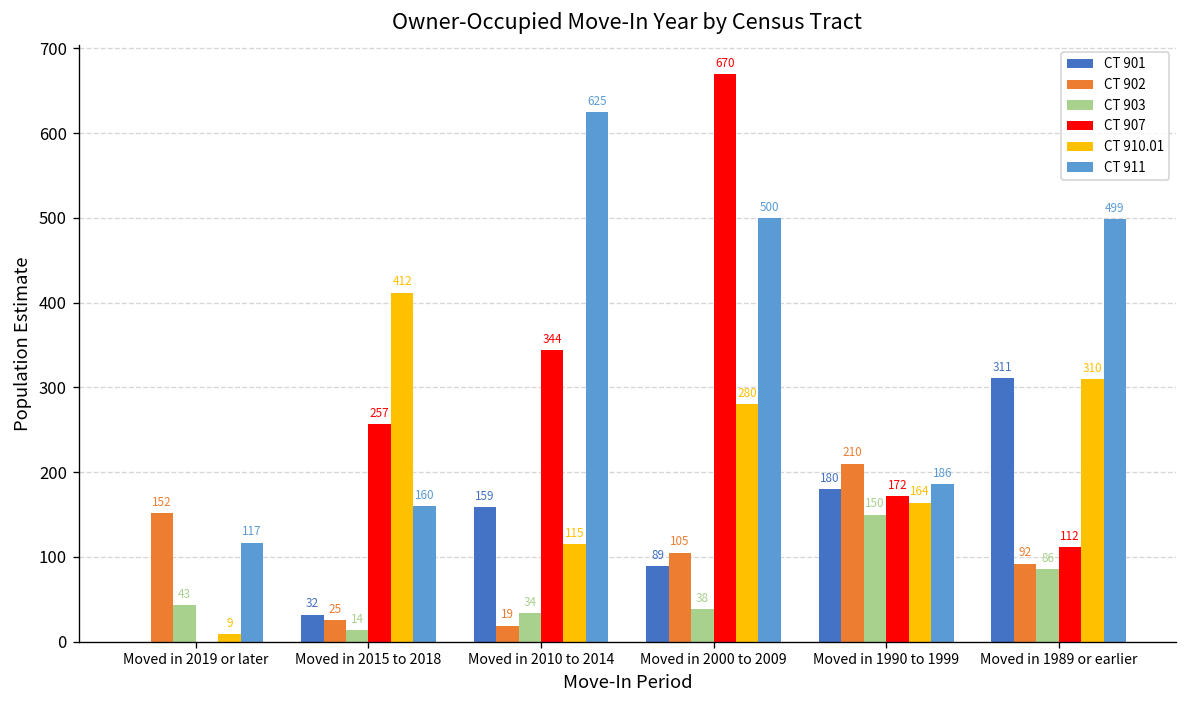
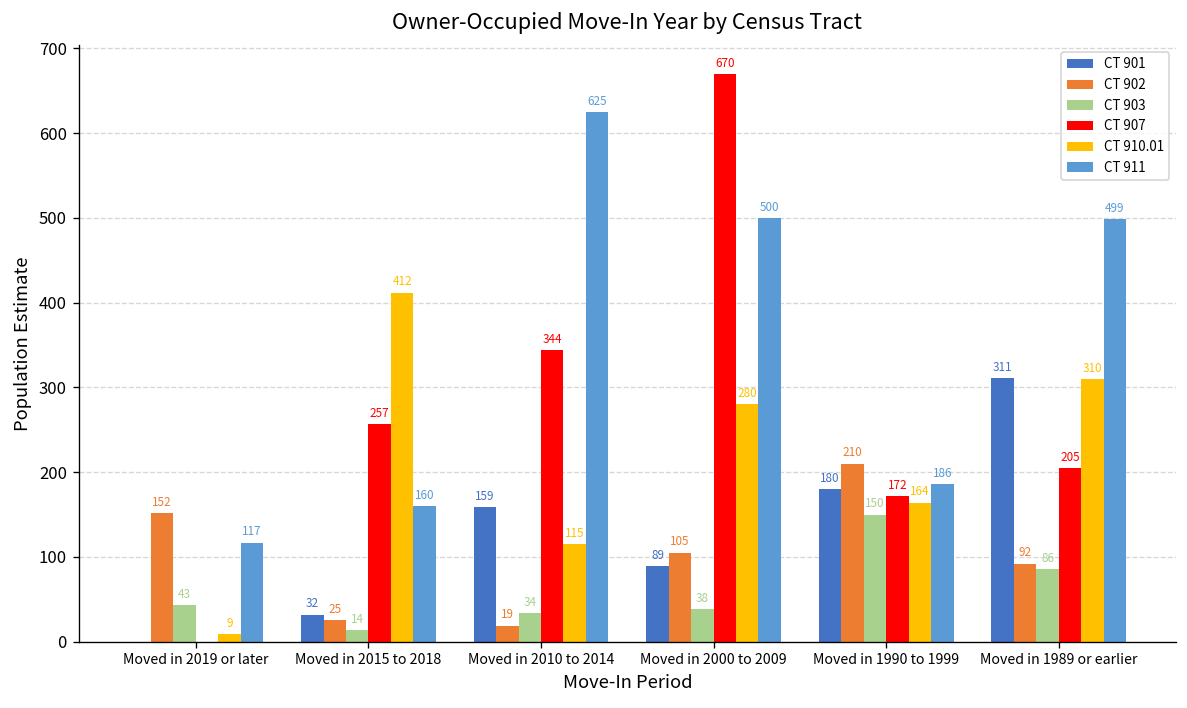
  {
    "CT 902": {
      "Moved in 2019 or later": 152,
      "Moved in 2015 to 2018": 25,
      "Moved in 2010 to 2014": 19,
      "Moved in 2000 to 2009": 105,
      "Moved in 1990 to 1999": 210,
      "Moved in 1989 or earlier": 92
    },
    "CT 903": {
      "Moved in 2019 or later": 43,
      "Moved in 2015 to 2018": 14,
      "Moved in 2010 to 2014": 34,
      "Moved in 2000 to 2009": 38,
      "Moved in 1990 to 1999": 150,
      "Moved in 1989 or earlier": 86
    },
    "CT 907": {
      "Moved in 2015 to 2018": 257,
      "Moved in 2010 to 2014": 344,
      "Moved in 2000 to 2009": 670,
      "Moved in 1990 to 1999": 172,
-     "Moved in 1989 or earlier": 112
+     "Moved in 1989 or earlier": 205
    },
    "CT 910.01": {
      "Moved in 2019 or later": 9,
      "Moved in 2015 to 2018": 412,
      "Moved in 2010 to 2014": 115,
      "Moved in 2000 to 2009": 280,
      "Moved in 1990 to 1999": 164,
      "Moved in 1989 or earlier": 310
    }
  }
